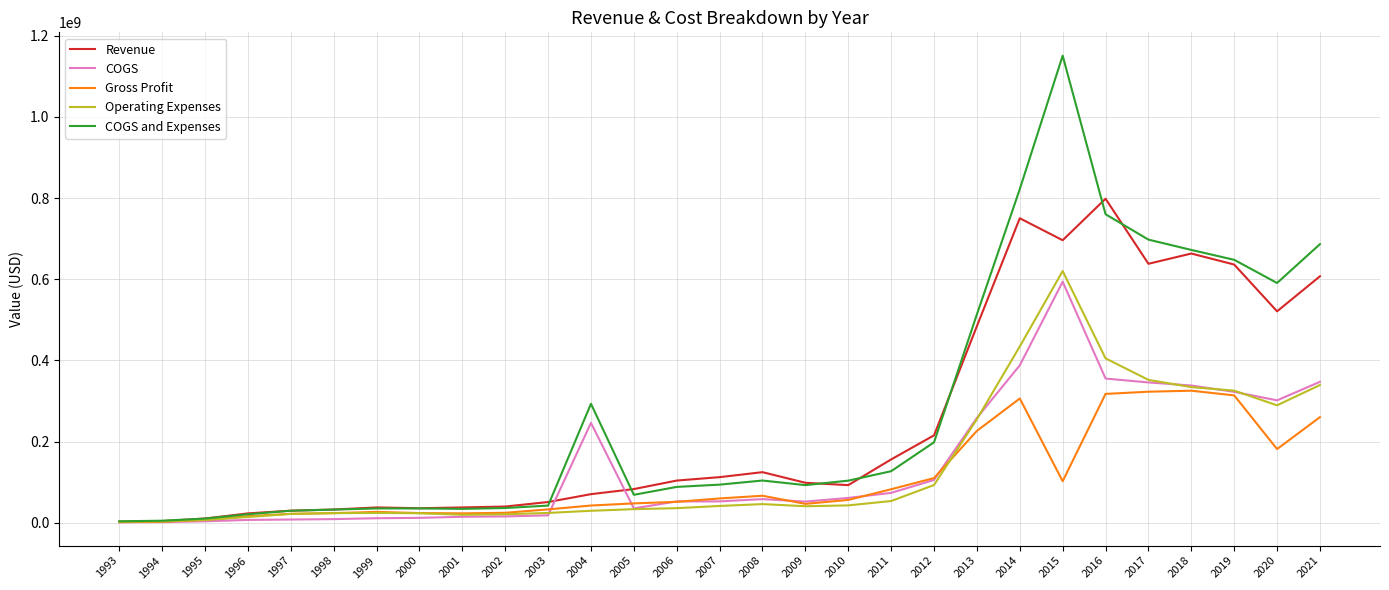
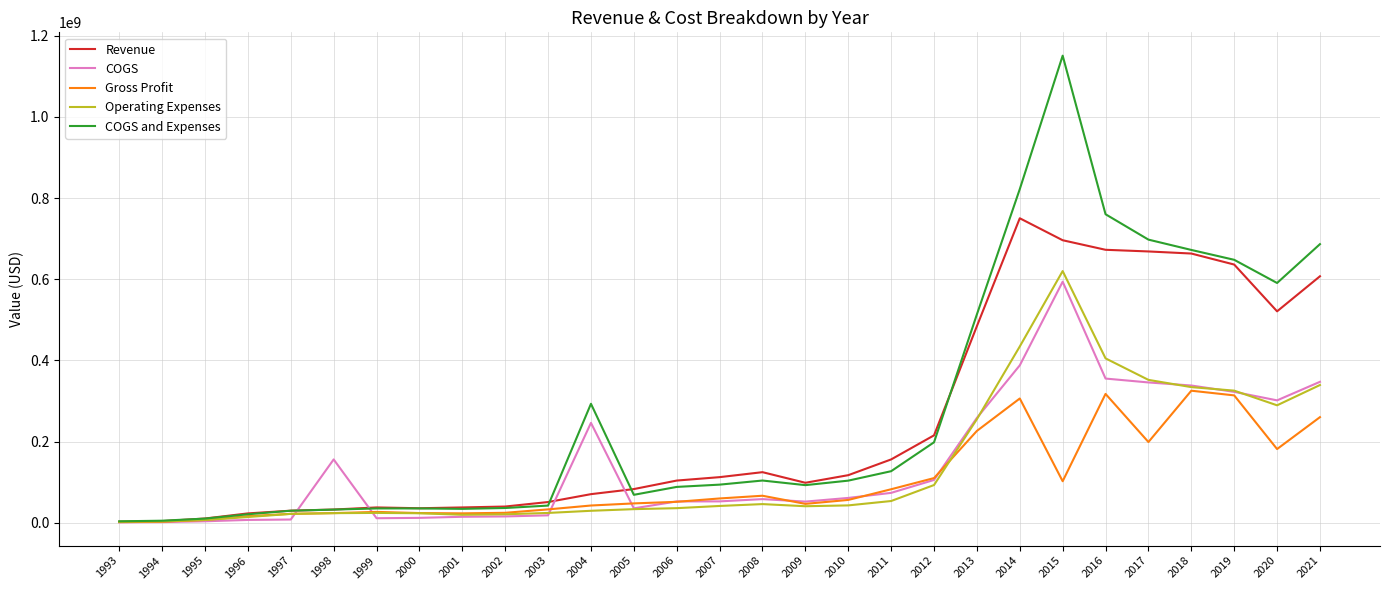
  {
    "Revenue": {
      "2003": 50000000,
      "2004": 70000000,
      "2005": 80000000,
      "2006": 100000000,
      "2007": 110000000,
      "2008": 120000000,
-     "2010": 90000000,
+     "2010": 120000000,
      "2011": 160000000,
      "2012": 220000000,
      "2013": 480000000,
      "2014": 750000000,
      "2015": 700000000,
-     "2016": 800000000,
-     "2017": 640000000,
+     "2016": 670000000,
+     "2017": 670000000,
      "2018": 660000000,
      "2019": 640000000,
      "2020": 520000000,
      "2021": 610000000
    },
    "COGS": {
      "1996": 10000000,
      "1997": 10000000,
-     "1998": 10000000,
+     "1998": 160000000,
      "1999": 10000000,
      "2000": 10000000,
      "2004": 250000000,
      "2007": 50000000,
      "2008": 60000000,
      "2011": 70000000,
      "2014": 390000000,
      "2015": 590000000,
      "2016": 360000000,
      "2020": 300000000,
      "2021": 350000000
    },
    "Gross Profit": {
      "2003": 30000000,
      "2004": 40000000,
      "2005": 50000000,
      "2007": 60000000,
      "2008": 70000000,
      "2011": 80000000,
      "2013": 230000000,
      "2014": 310000000,
      "2015": 100000000,
      "2016": 320000000,
-     "2017": 320000000,
+     "2017": 200000000,
      "2018": 330000000,
      "2019": 310000000,
      "2020": 180000000,
      "2021": 260000000
    },
    "Operating Expenses": {
      "2004": 30000000,
      "2006": 40000000,
      "2007": 40000000,
      "2008": 50000000,
      "2010": 40000000,
      "2011": 50000000,
      "2012": 90000000,
      "2014": 430000000,
      "2015": 620000000,
      "2016": 400000000,
      "2020": 290000000,
      "2021": 340000000
    },
    "COGS and Expenses": {
      "2003": 40000000,
      "2004": 290000000,
      "2005": 70000000,
      "2006": 90000000,
      "2007": 90000000,
      "2008": 100000000,
      "2010": 100000000,
      "2011": 130000000,
      "2012": 200000000,
      "2013": 510000000,
      "2014": 820000000,
      "2015": 1150000000,
      "2016": 760000000,
      "2017": 700000000,
      "2018": 670000000,
      "2019": 650000000,
      "2020": 590000000,
      "2021": 690000000
    }
  }
